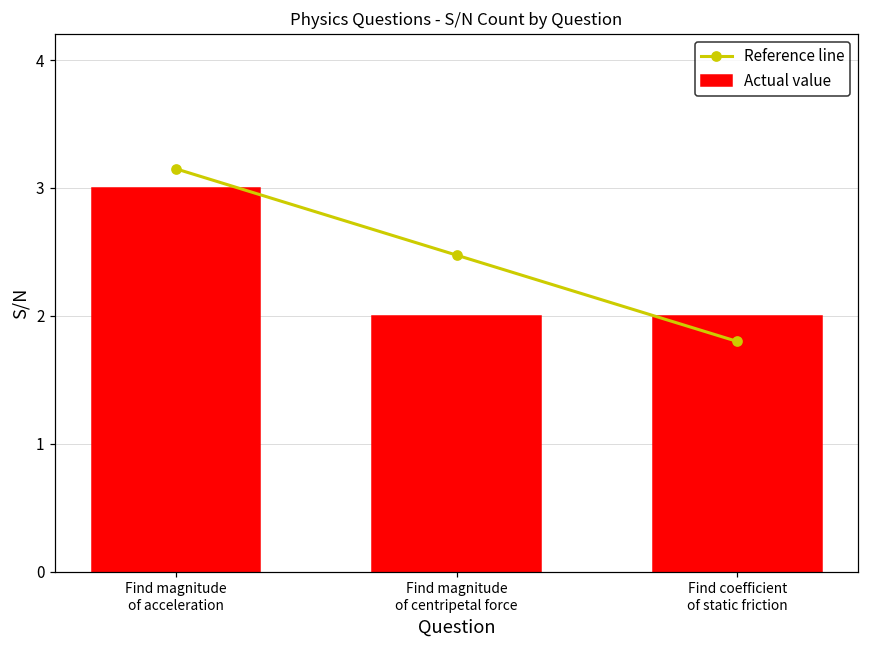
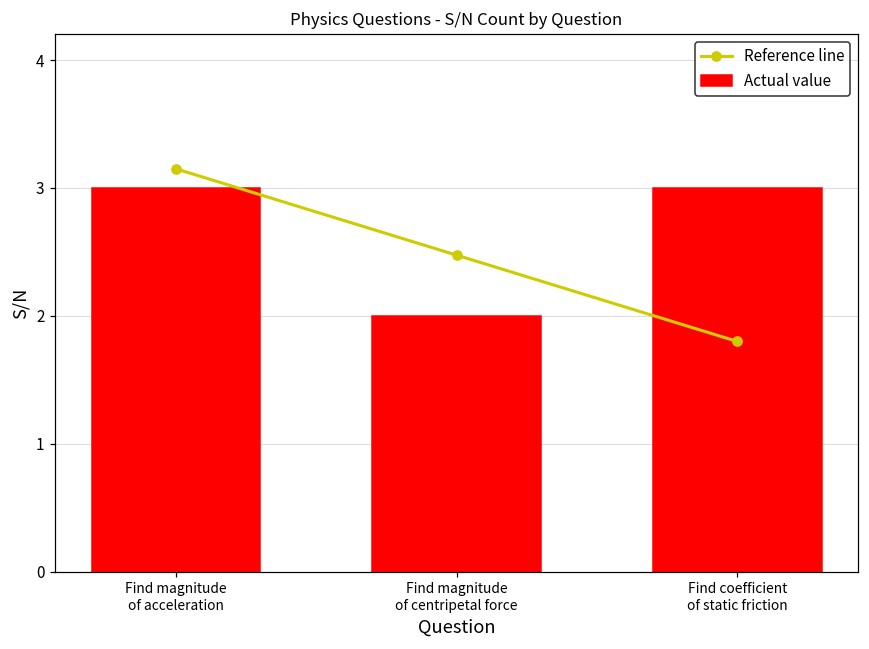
  {
    "Reference line": {
      "Find magnitude of acceleration": 3.15,
      "Find magnitude of centripetal force": 2.48,
      "Find coefficient of static friction": 1.80
    },
    "Actual value": {
      "Find magnitude of acceleration": 3,
      "Find magnitude of centripetal force": 2,
-     "Find coefficient of static friction": 2
+     "Find coefficient of static friction": 3
    }
  }
